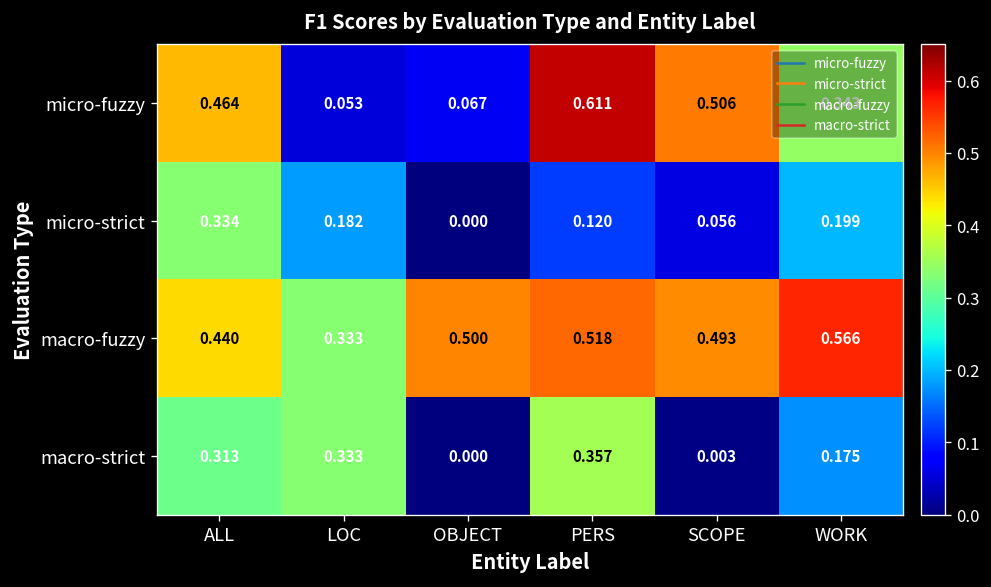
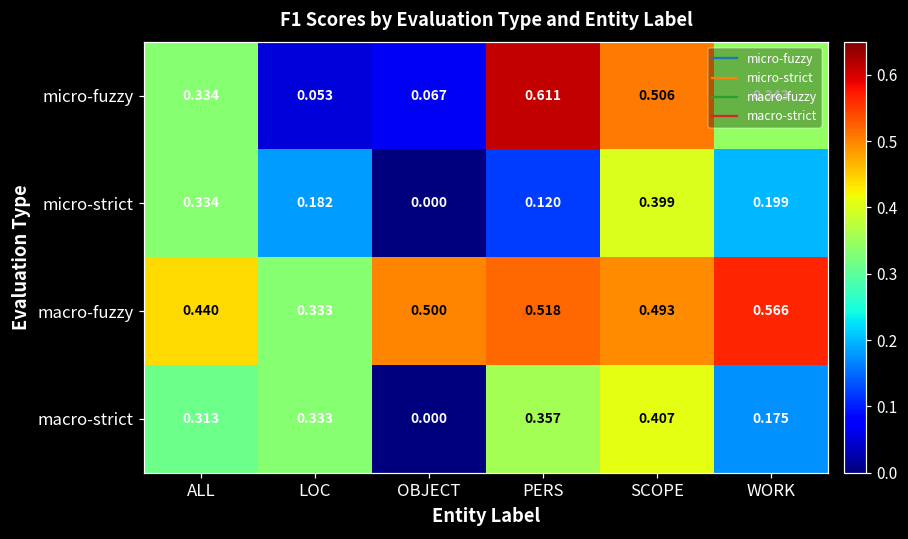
  {
    "micro-fuzzy": {
-     "ALL": 0.464,
+     "ALL": 0.334,
      "LOC": 0.053,
      "OBJECT": 0.067,
      "PERS": 0.611,
      "SCOPE": 0.506
    },
    "micro-strict": {
      "ALL": 0.334,
      "LOC": 0.182,
      "OBJECT": 0.000,
      "PERS": 0.120,
-     "SCOPE": 0.056,
+     "SCOPE": 0.399,
      "WORK": 0.199
    },
    "macro-fuzzy": {
      "ALL": 0.440,
      "LOC": 0.333,
      "OBJECT": 0.500,
      "PERS": 0.518,
      "SCOPE": 0.493,
      "WORK": 0.566
    },
    "macro-strict": {
      "ALL": 0.313,
      "LOC": 0.333,
      "OBJECT": 0.000,
      "PERS": 0.357,
-     "SCOPE": 0.003,
+     "SCOPE": 0.407,
      "WORK": 0.175
    }
  }
